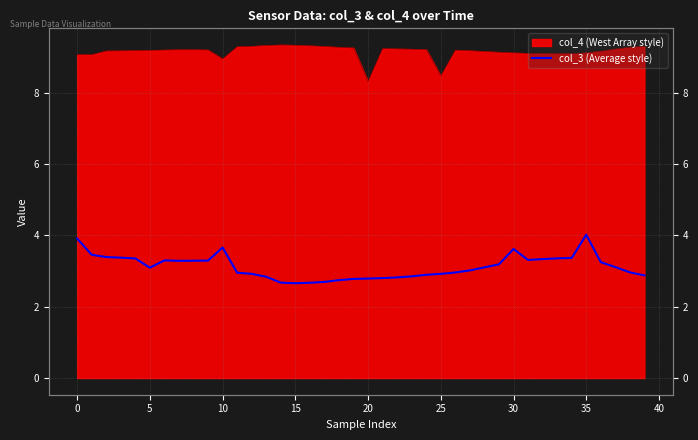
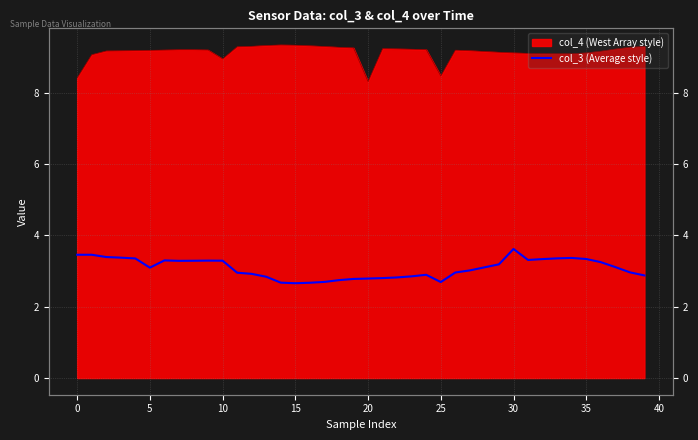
  {
    "col_4 (West Array style)": {
-     "0": 9.1,
+     "0": 8.4,
      "5": 9.2,
      "10": 8.9,
      "15": 9.3,
      "20": 8.3,
      "25": 8.5,
      "30": 9.1
    },
    "col_3 (Average style)": {
-     "0": 3.9,
+     "0": 3.5,
      "5": 3.1,
-     "10": 3.7,
+     "10": 3.3,
      "15": 2.7,
      "20": 2.8,
-     "25": 2.9,
+     "25": 2.7,
      "30": 3.6,
-     "35": 4.0
+     "35": 3.3
    }
  }
